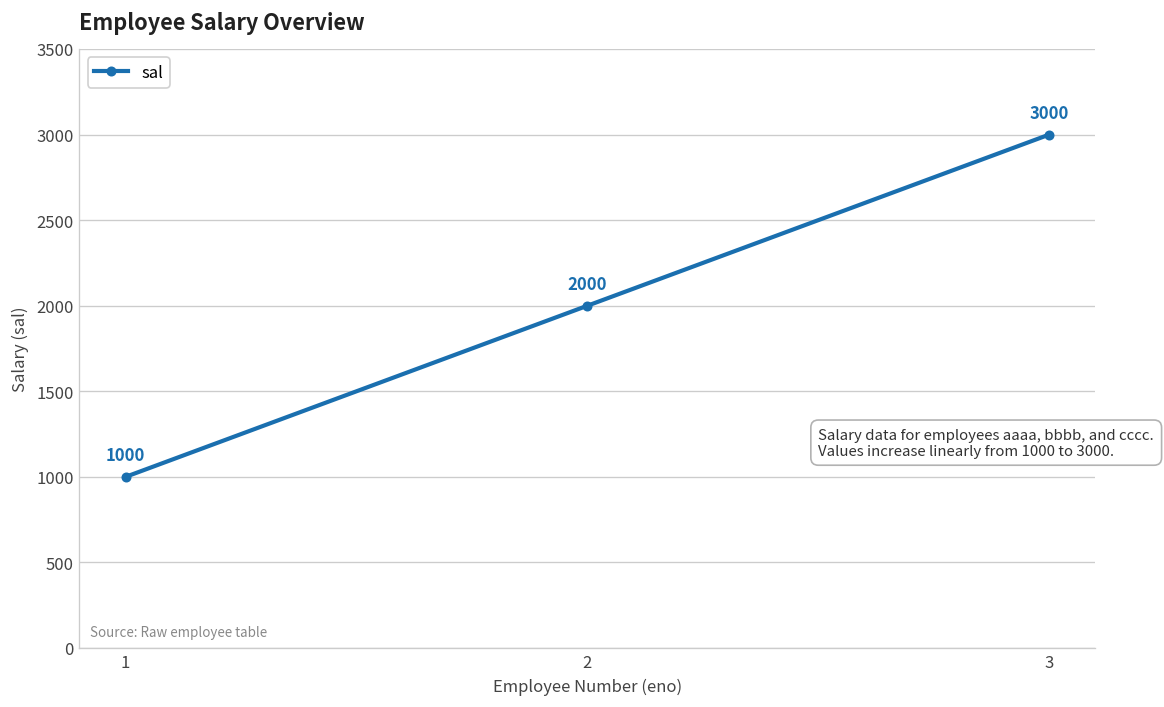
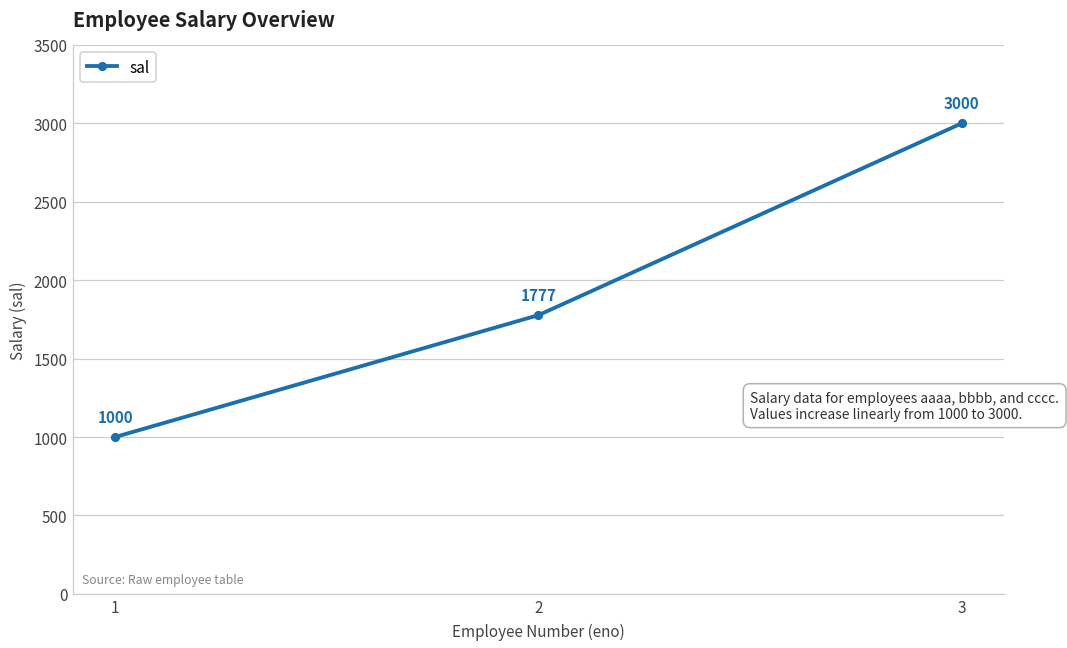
  {
    "1": 1000,
-   "2": 2000,
+   "2": 1777,
    "3": 3000
  }
